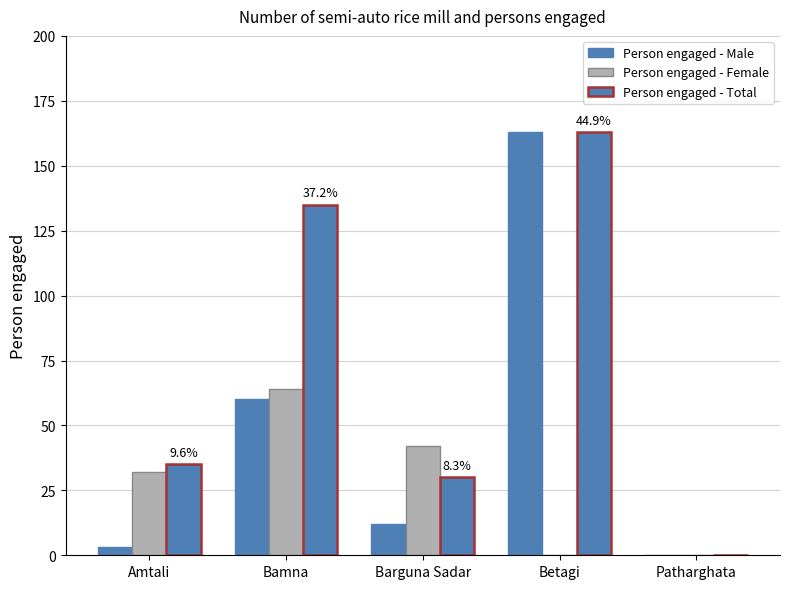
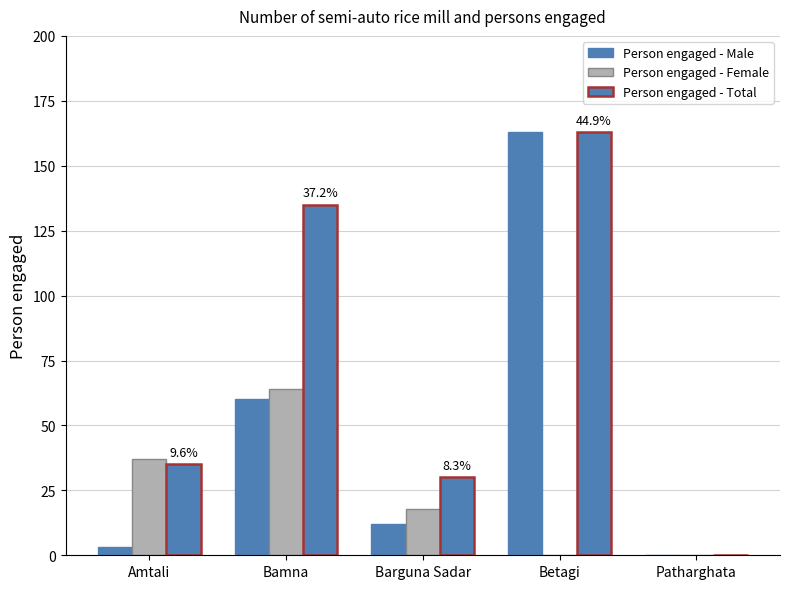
  {
    "Person engaged - Female": {
-     "Amtali": 32,
+     "Amtali": 37,
      "Bamna": 64,
-     "Barguna Sadar": 42,
+     "Barguna Sadar": 18,
      "Betagi": 0,
      "Patharghata": 0
    }
  }
